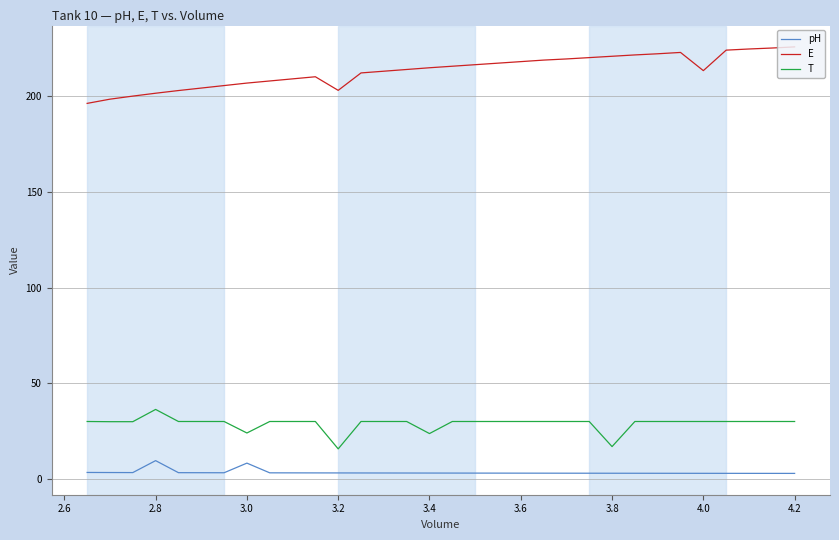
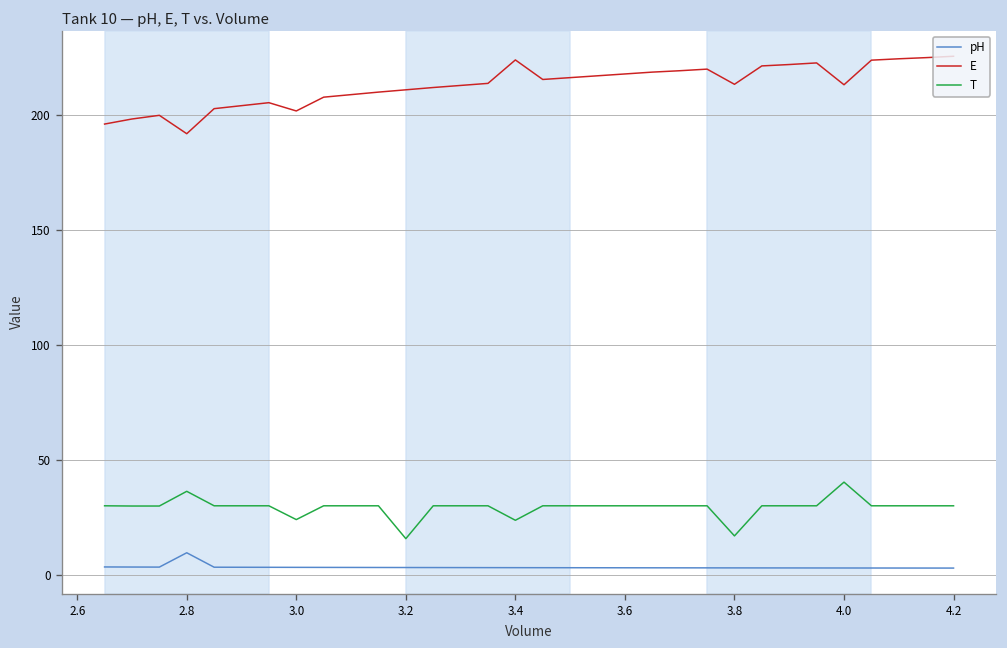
  {
    "pH": {
      "2.8": 10,
-     "3.0": 8,
+     "3.0": 3,
      "3.2": 3,
      "3.4": 3,
      "3.6": 3,
      "3.8": 3,
      "4.0": 3,
      "4.2": 3
    },
    "E": {
-     "2.8": 202,
-     "3.0": 207,
-     "3.2": 203,
-     "3.4": 215,
+     "2.8": 192,
+     "3.0": 202,
+     "3.2": 211,
+     "3.4": 224,
      "3.6": 218,
-     "3.8": 221,
+     "3.8": 214,
      "4.0": 213
    },
    "T": {
      "2.8": 36,
      "3.0": 24,
      "3.2": 16,
      "3.4": 24,
      "3.6": 30,
      "3.8": 17,
-     "4.0": 30,
+     "4.0": 40,
      "4.2": 30
    }
  }
